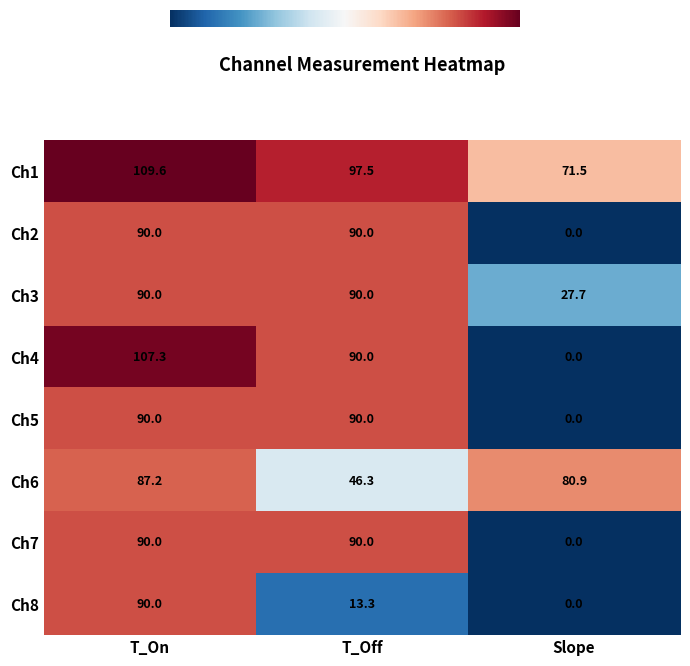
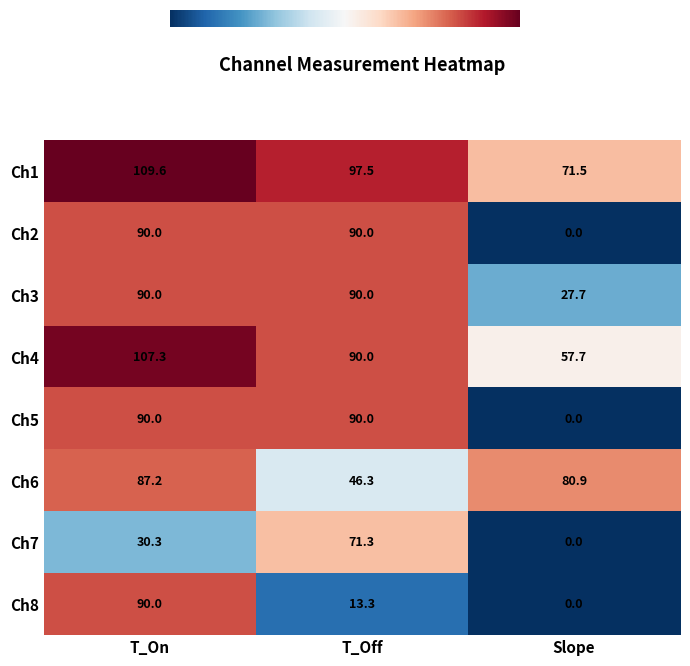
  {
    "Channel Measurement Heatmap": {
      "Ch1": {
        "T_On": 109.6,
        "T_Off": 97.5,
        "Slope": 71.5
      },
      "Ch2": {
        "T_On": 90.0,
        "T_Off": 90.0,
        "Slope": 0.0
      },
      "Ch3": {
        "T_On": 90.0,
        "T_Off": 90.0,
        "Slope": 27.7
      },
      "Ch4": {
        "T_On": 107.3,
        "T_Off": 90.0,
-       "Slope": 0.0
+       "Slope": 57.7
      },
      "Ch5": {
        "T_On": 90.0,
        "T_Off": 90.0,
        "Slope": 0.0
      },
      "Ch6": {
        "T_On": 87.2,
        "T_Off": 46.3,
        "Slope": 80.9
      },
      "Ch7": {
-       "T_On": 90.0,
-       "T_Off": 90.0,
+       "T_On": 30.3,
+       "T_Off": 71.3,
        "Slope": 0.0
      },
      "Ch8": {
        "T_On": 90.0,
        "T_Off": 13.3,
        "Slope": 0.0
      }
    }
  }
